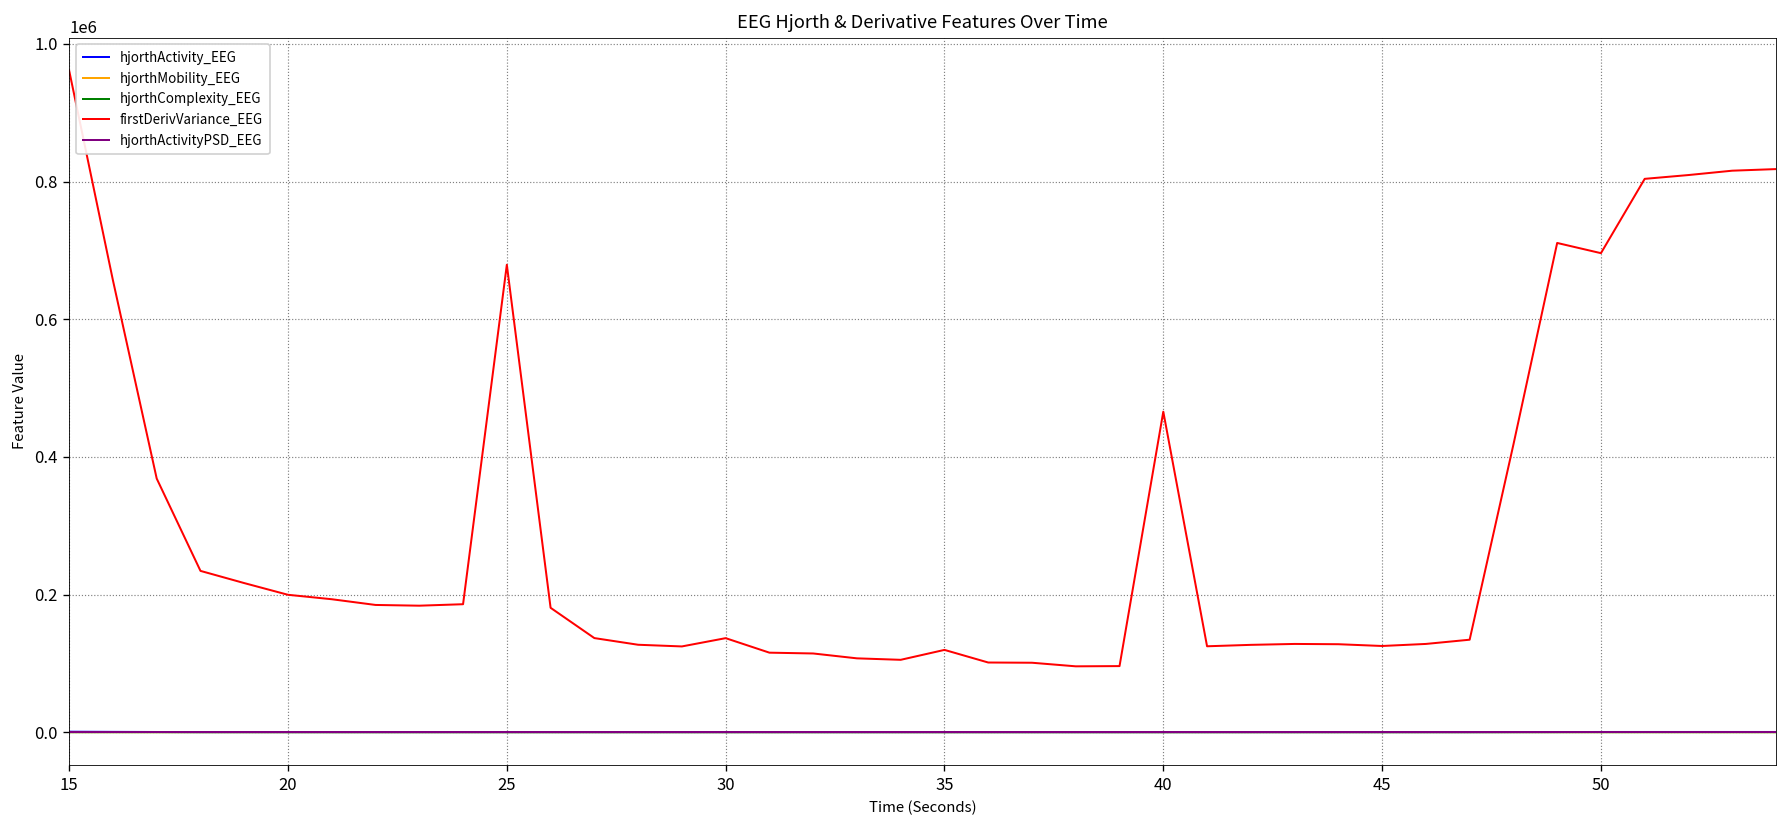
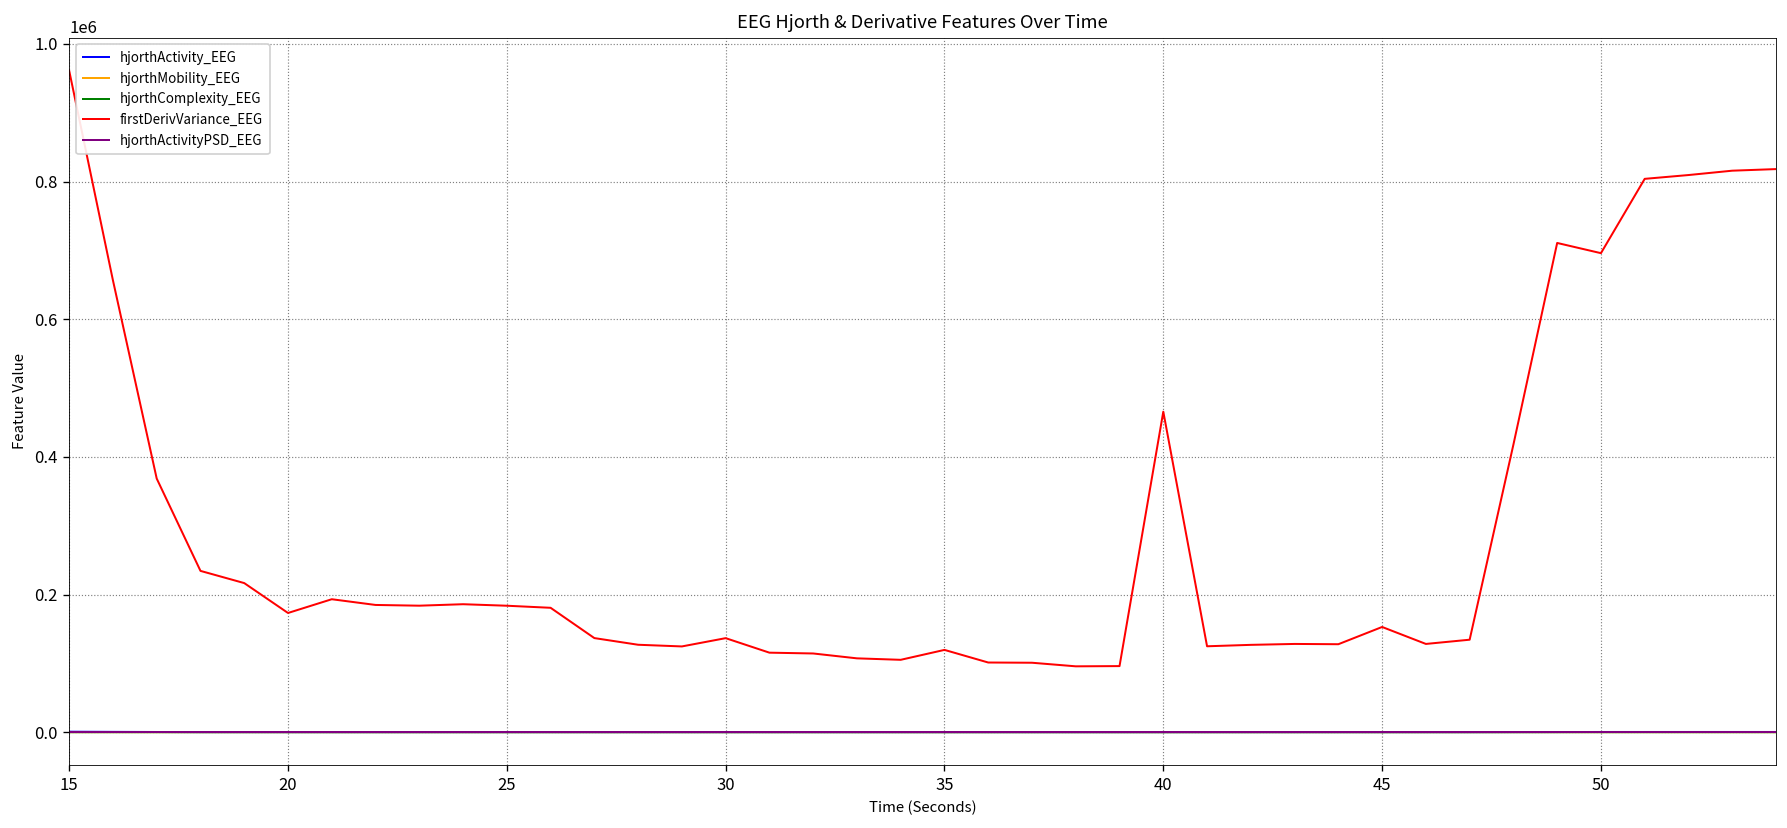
  {
    "hjorthActivityPSD_EEG": {
      "15": 0,
      "20": 0,
      "25": 0,
      "30": 0,
      "35": 0,
      "40": 0,
      "45": 0,
      "50": 0
    },
    "firstDerivVariance_EEG": {
      "15": 960000,
-     "20": 200000,
-     "25": 680000,
+     "20": 170000,
+     "25": 180000,
      "30": 140000,
      "35": 120000,
      "40": 470000,
-     "45": 130000,
+     "45": 150000,
      "50": 700000
    }
  }
